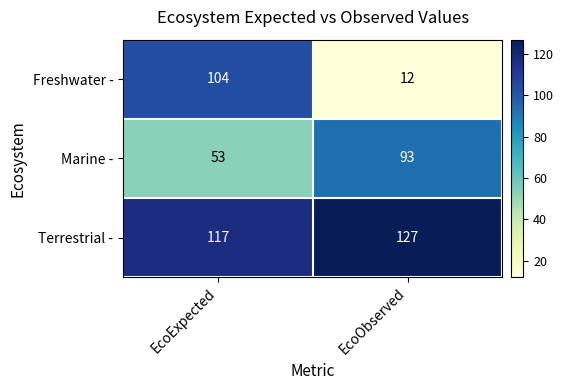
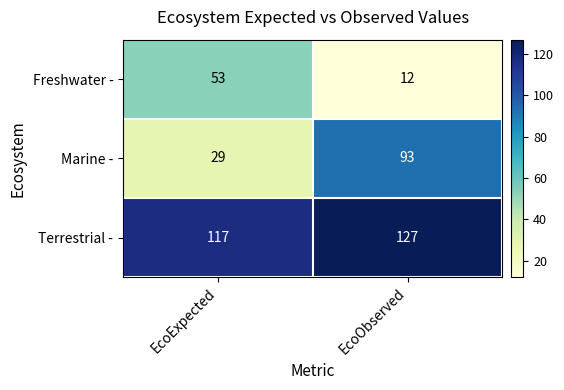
  {
    "Freshwater -": {
-     "EcoExpected": 104,
+     "EcoExpected": 53,
      "EcoObserved": 12
    },
    "Marine -": {
-     "EcoExpected": 53,
+     "EcoExpected": 29,
      "EcoObserved": 93
    },
    "Terrestrial -": {
      "EcoExpected": 117,
      "EcoObserved": 127
    }
  }
